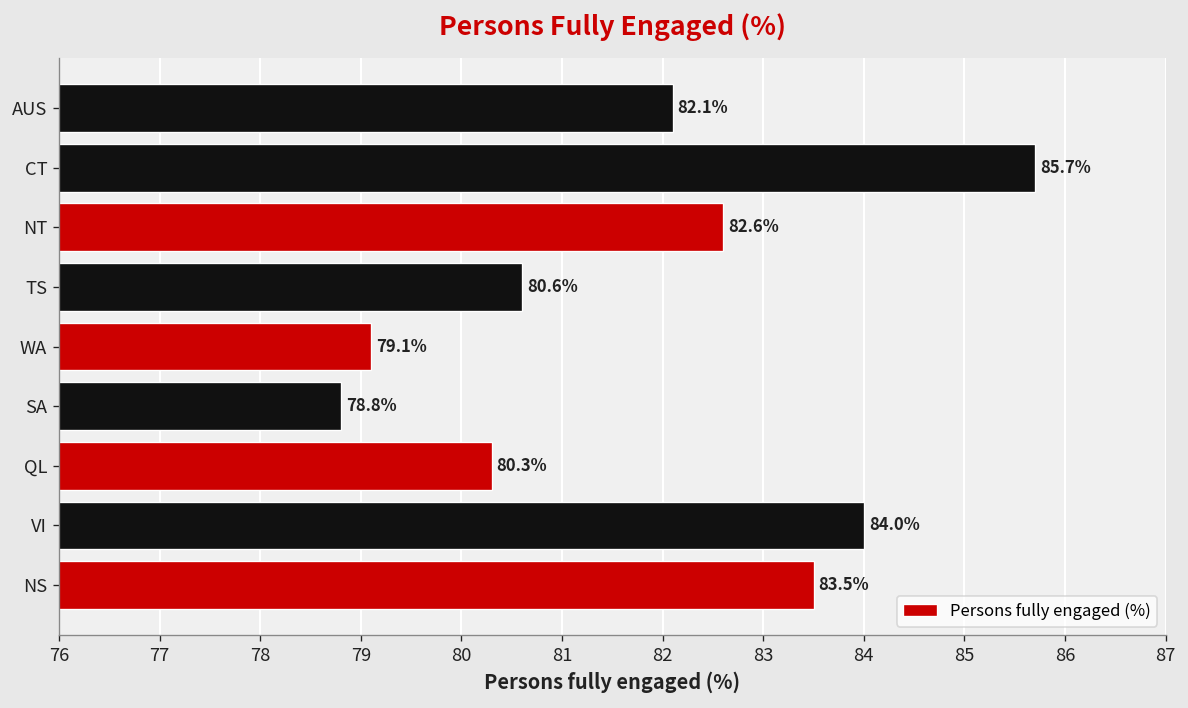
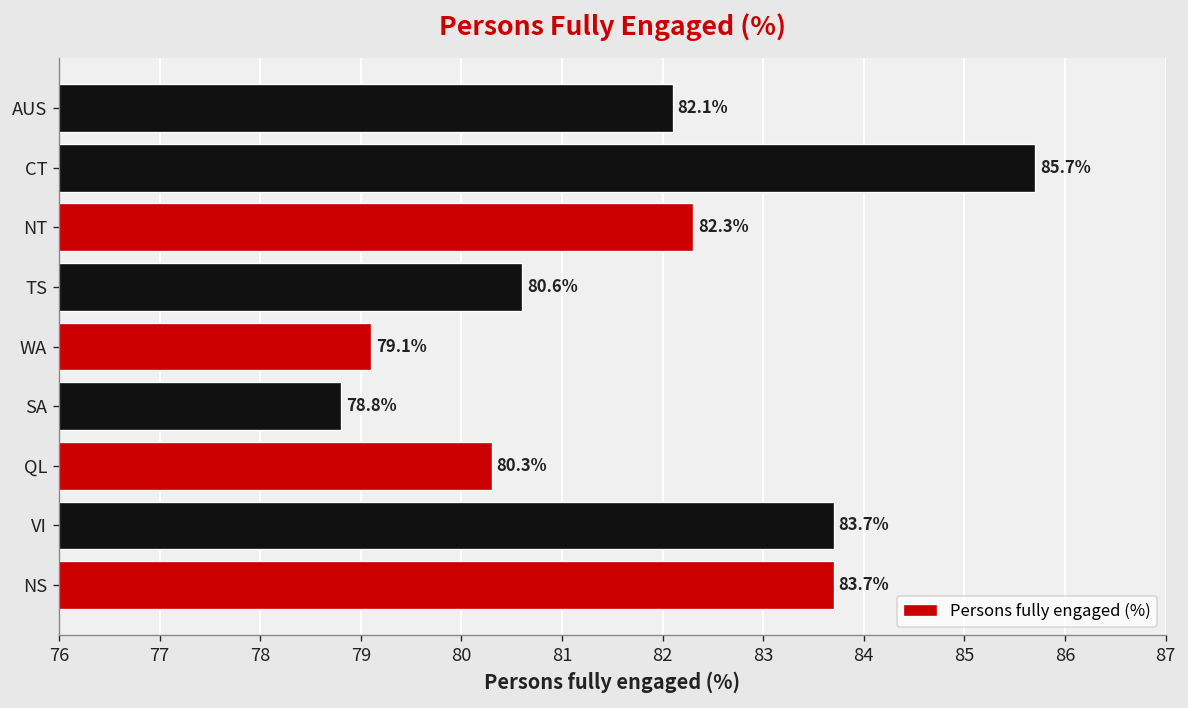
  {
    "AUS": "82.1%",
    "CT": "85.7%",
-   "NT": "82.6%",
+   "NT": "82.3%",
    "TS": "80.6%",
    "WA": "79.1%",
    "SA": "78.8%",
    "QL": "80.3%",
-   "VI": "84.0%",
-   "NS": "83.5%"
+   "VI": "83.7%",
+   "NS": "83.7%"
  }
